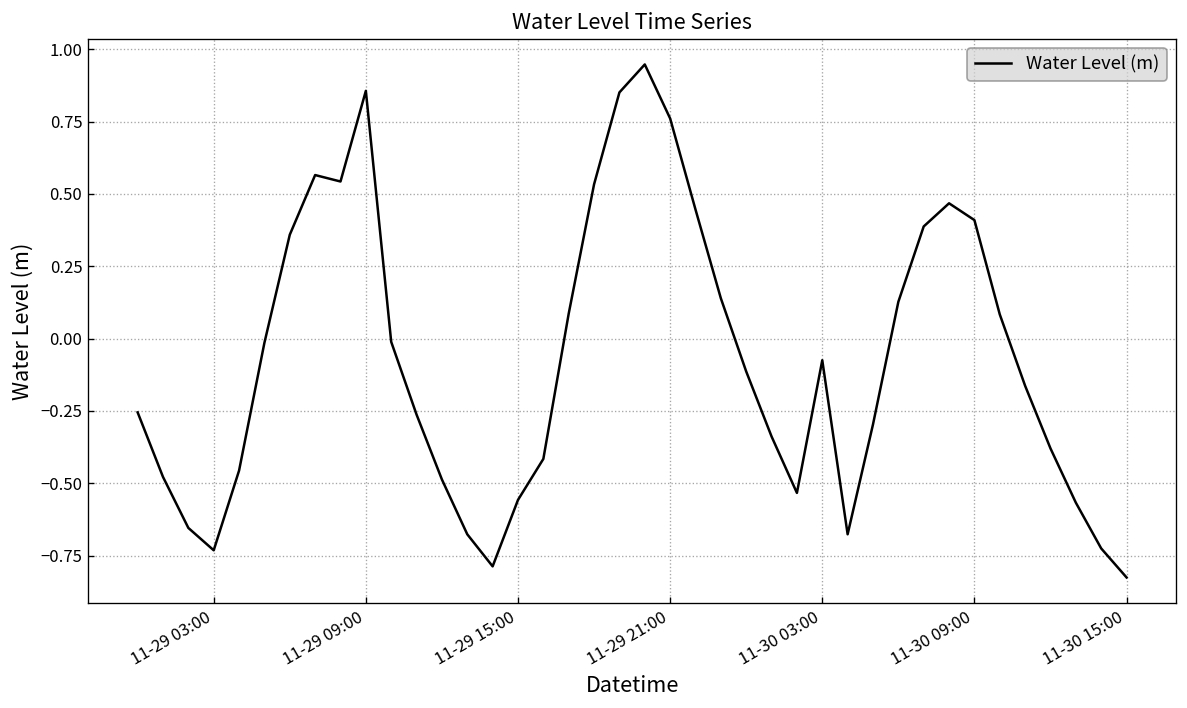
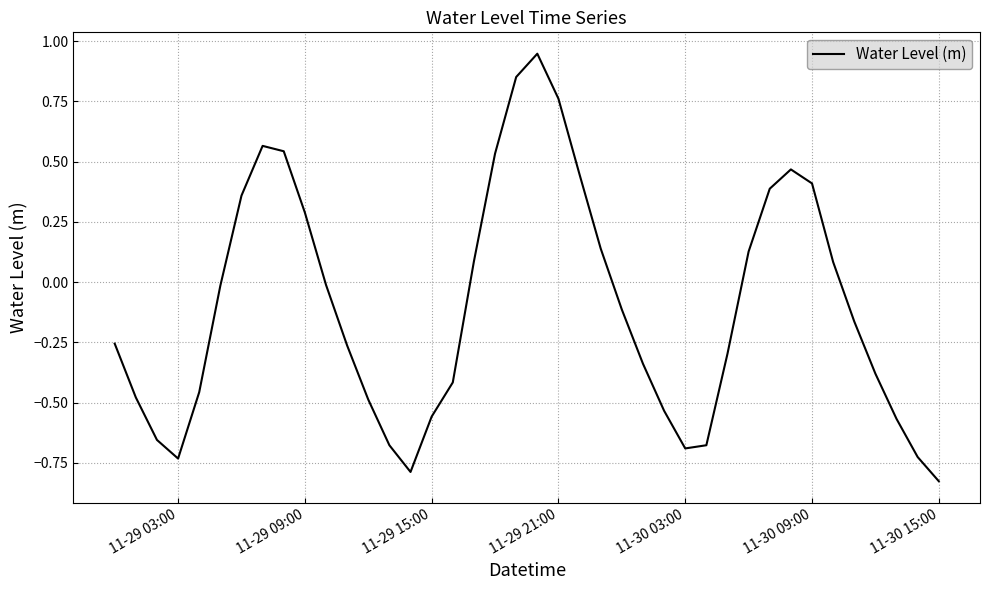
  {
    "11-29 03:00": -0.73,
-   "11-29 09:00": 0.86,
+   "11-29 09:00": 0.29,
    "11-29 15:00": -0.56,
    "11-29 21:00": 0.76,
-   "11-30 03:00": -0.07,
+   "11-30 03:00": -0.69,
    "11-30 09:00": 0.41,
    "11-30 15:00": -0.83
  }
